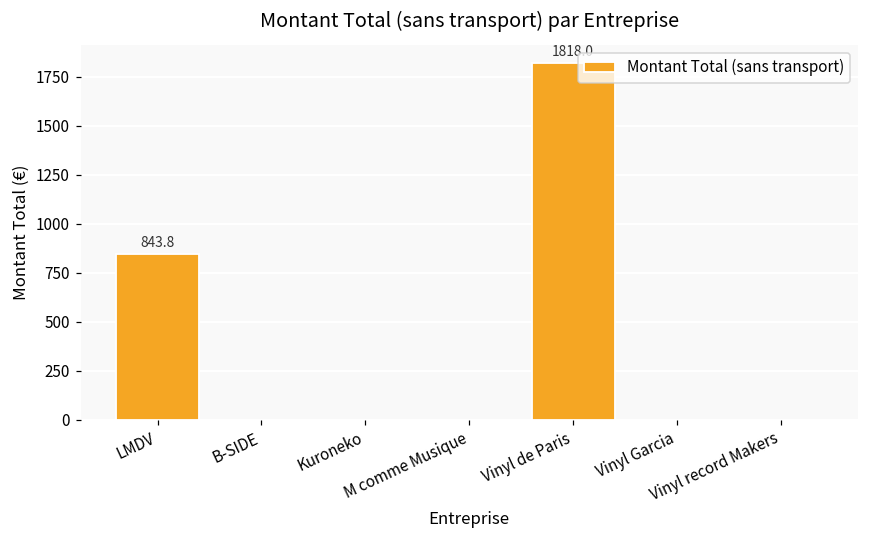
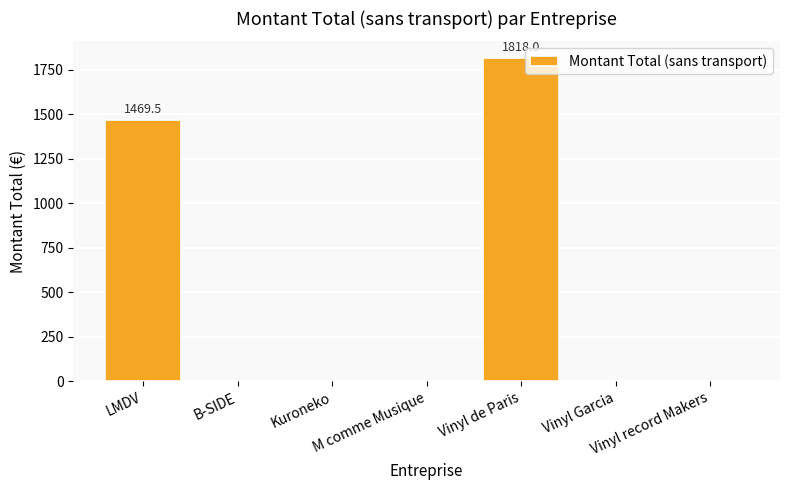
  {
-   "LMDV": 843.8
+   "LMDV": 1469.5
  }
